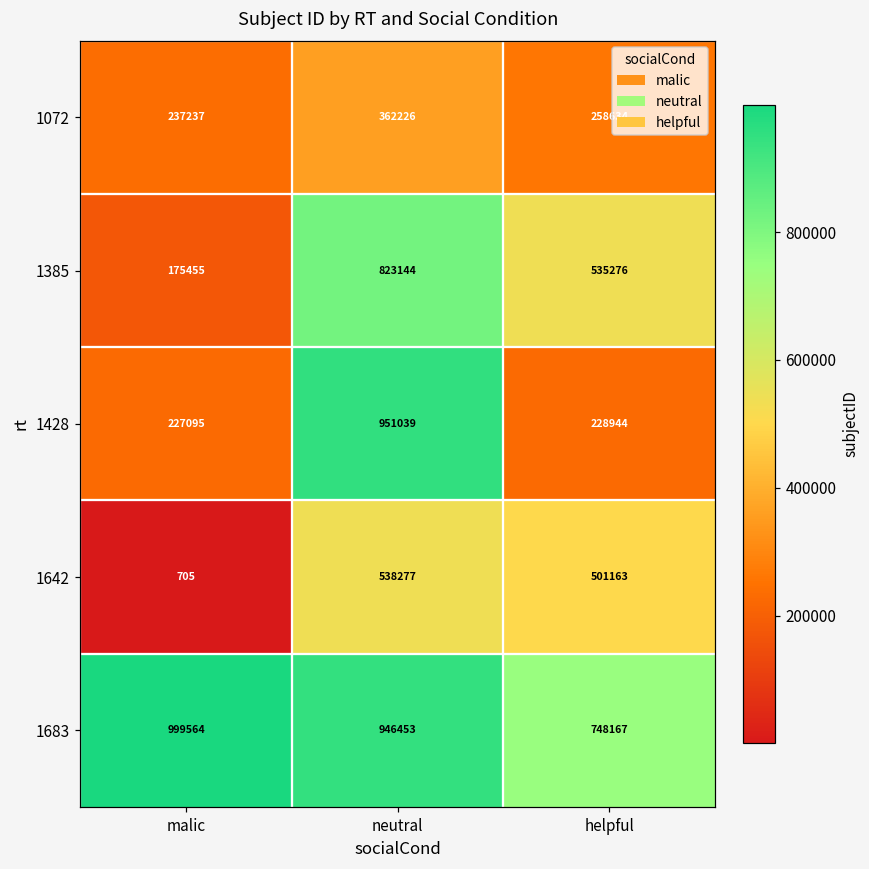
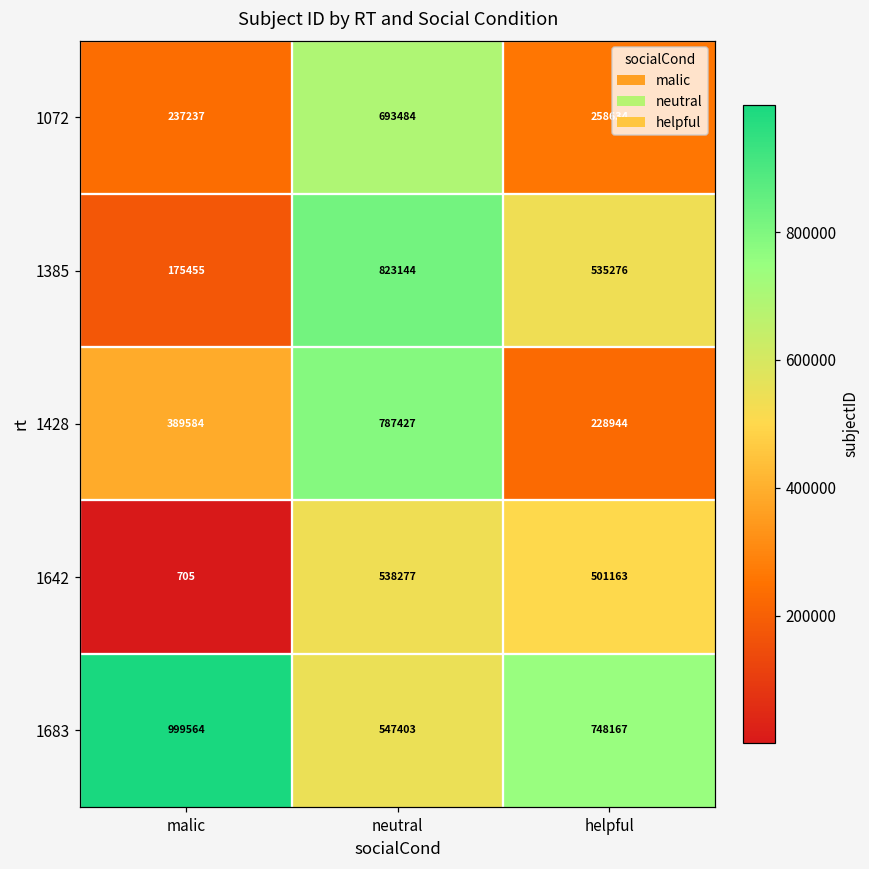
  {
    "1072": {
      "malic": 237237,
-     "neutral": 362226
+     "neutral": 693484
    },
    "1385": {
      "malic": 175455,
      "neutral": 823144,
      "helpful": 535276
    },
    "1428": {
-     "malic": 227095,
-     "neutral": 951039,
+     "malic": 389584,
+     "neutral": 787427,
      "helpful": 228944
    },
    "1642": {
      "malic": 705,
      "neutral": 538277,
      "helpful": 501163
    },
    "1683": {
      "malic": 999564,
-     "neutral": 946453,
+     "neutral": 547403,
      "helpful": 748167
    }
  }
